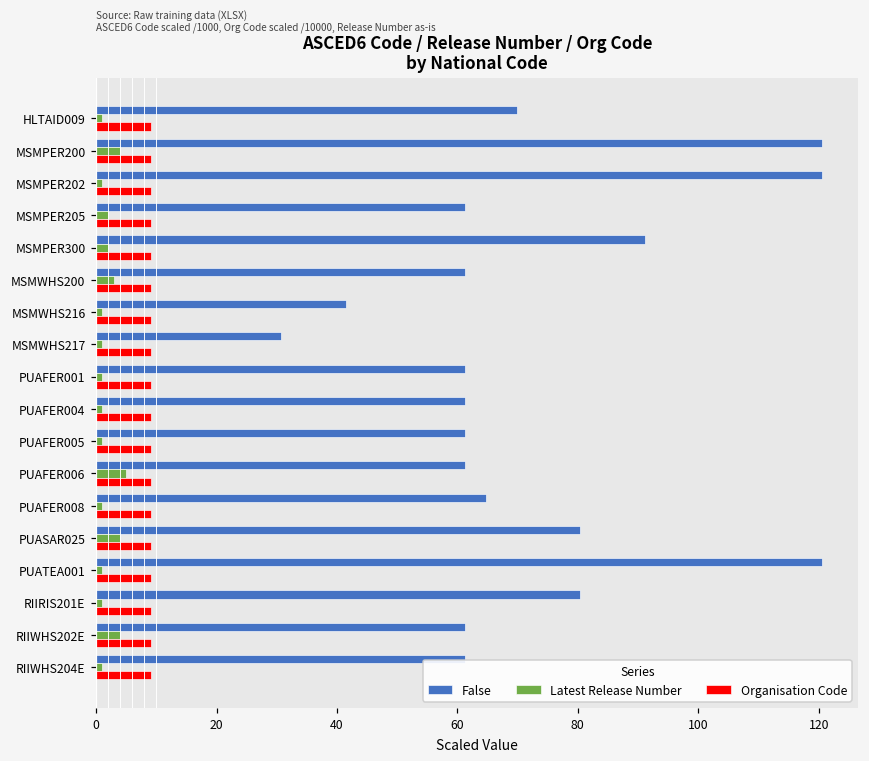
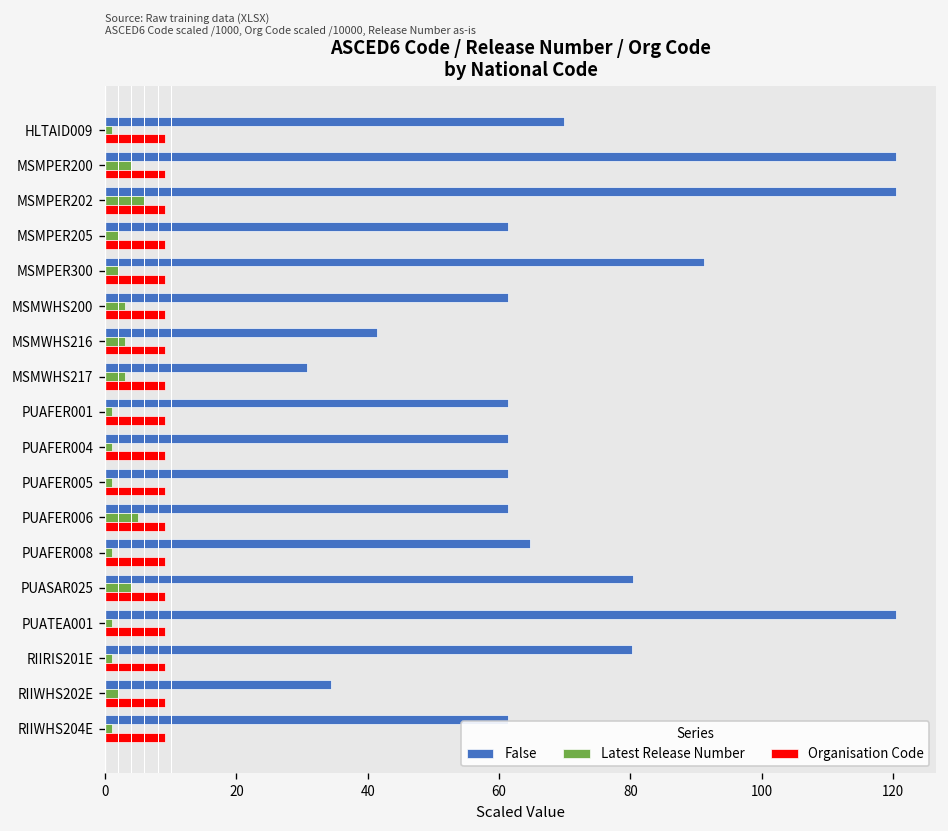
  {
    "False": {
      "HLTAID009": 70,
      "MSMPER200": 121,
      "MSMPER202": 121,
      "MSMPER205": 61,
      "MSMPER300": 91,
      "MSMWHS200": 61,
      "MSMWHS216": 41,
      "MSMWHS217": 31,
      "PUAFER001": 61,
      "PUAFER004": 61,
      "PUAFER005": 61,
      "PUAFER006": 61,
      "PUAFER008": 65,
      "PUASAR025": 80,
      "PUATEA001": 121,
      "RIIRIS201E": 80,
-     "RIIWHS202E": 61,
+     "RIIWHS202E": 34,
      "RIIWHS204E": 61
    },
    "Latest Release Number": {
      "HLTAID009": 1,
      "MSMPER200": 4,
-     "MSMPER202": 1,
+     "MSMPER202": 6,
      "MSMPER205": 2,
      "MSMPER300": 2,
      "MSMWHS200": 3,
-     "MSMWHS216": 1,
-     "MSMWHS217": 1,
+     "MSMWHS216": 3,
+     "MSMWHS217": 3,
      "PUAFER001": 1,
      "PUAFER004": 1,
      "PUAFER005": 1,
      "PUAFER006": 5,
      "PUAFER008": 1,
      "PUASAR025": 4,
      "PUATEA001": 1,
      "RIIRIS201E": 1,
-     "RIIWHS202E": 4,
+     "RIIWHS202E": 2,
      "RIIWHS204E": 1
    },
    "Organisation Code": {
      "HLTAID009": 9,
      "MSMPER200": 9,
      "MSMPER202": 9,
      "MSMPER205": 9,
      "MSMPER300": 9,
      "MSMWHS200": 9,
      "MSMWHS216": 9,
      "MSMWHS217": 9,
      "PUAFER001": 9,
      "PUAFER004": 9,
      "PUAFER005": 9,
      "PUAFER006": 9,
      "PUAFER008": 9,
      "PUASAR025": 9,
      "PUATEA001": 9,
      "RIIRIS201E": 9,
      "RIIWHS202E": 9,
      "RIIWHS204E": 9
    }
  }
